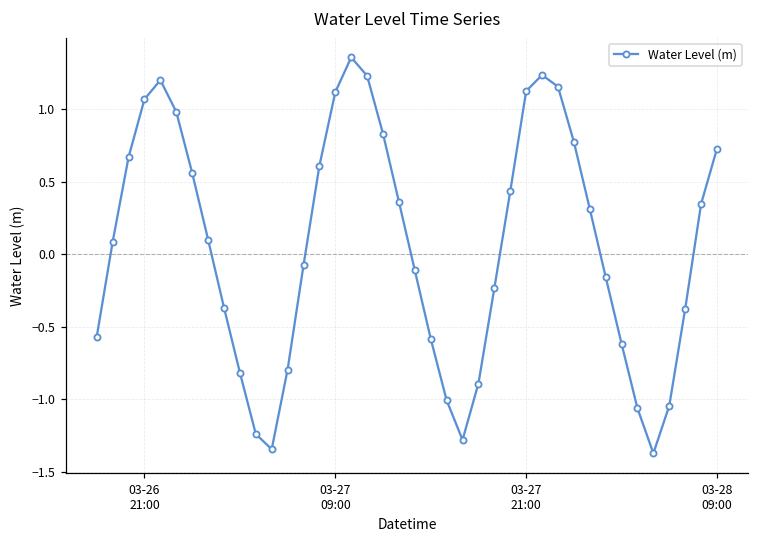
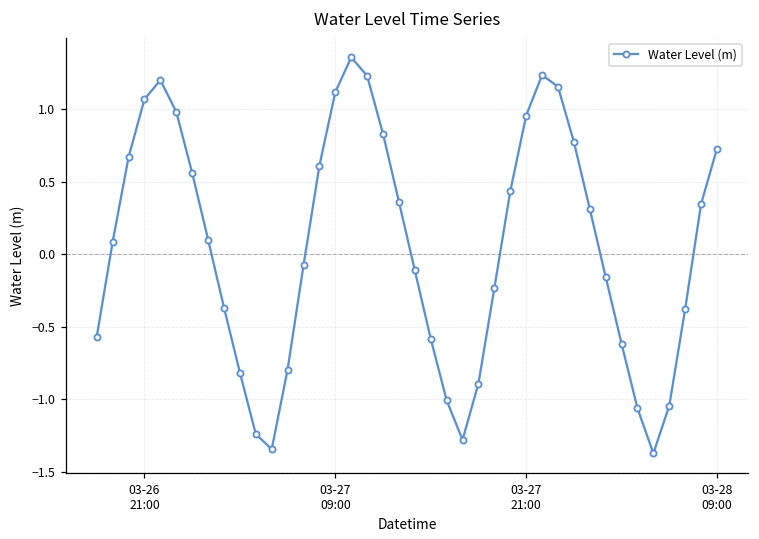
  {
    "03-26 21:00": 1.07,
    "03-27 09:00": 1.12,
-   "03-27 21:00": 1.12,
+   "03-27 21:00": 0.95,
    "03-28 09:00": 0.73
  }
